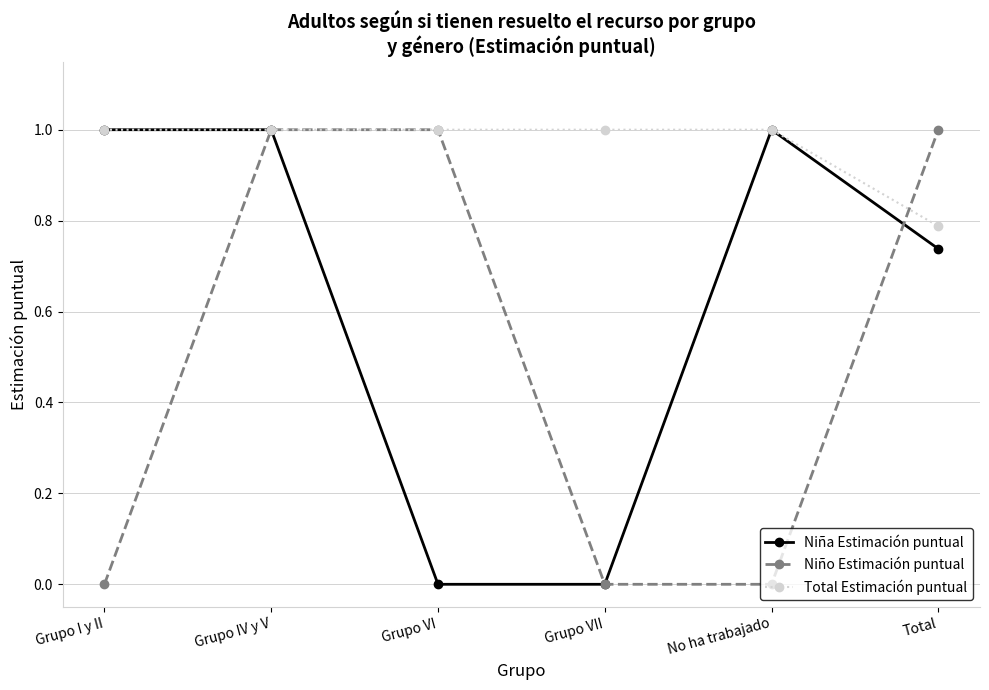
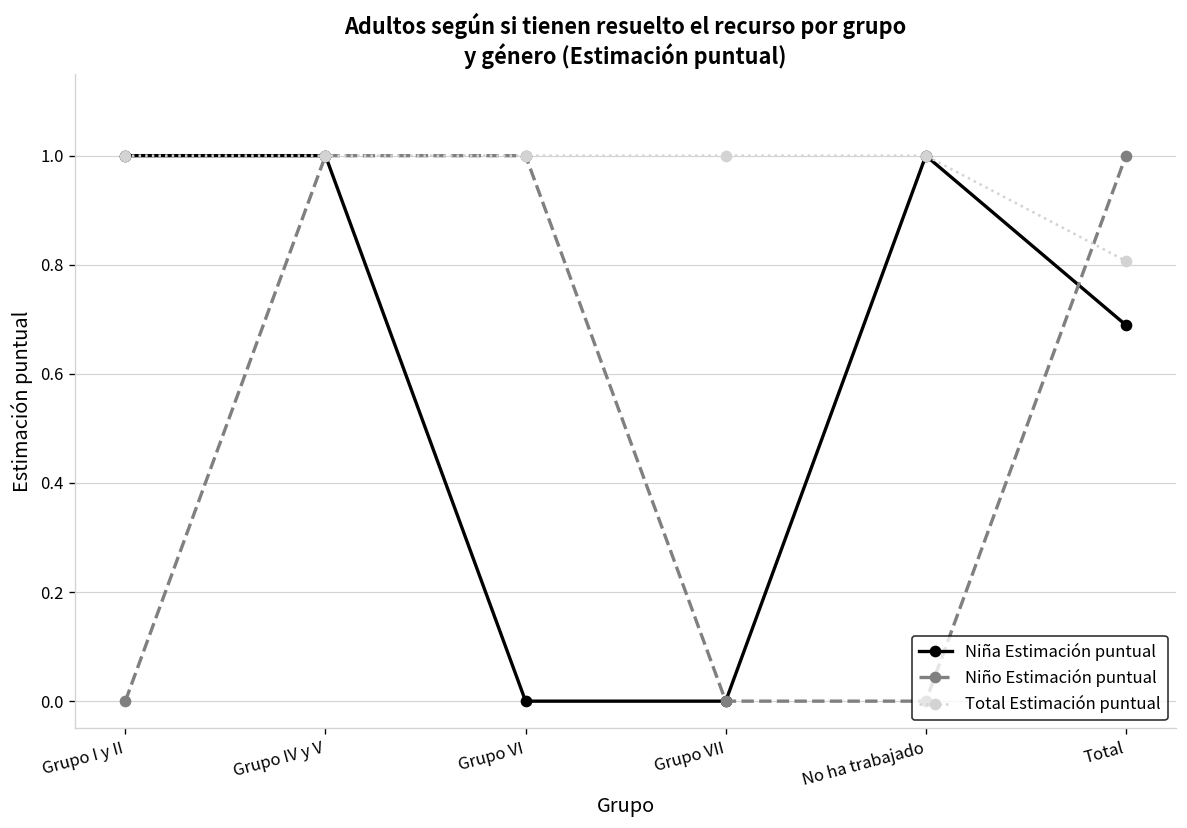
  {
    "Niña Estimación puntual": {
      "Grupo VI": 0.00,
-     "Total": 0.74
+     "Total": 0.69
    },
    "Niño Estimación puntual": {
      "Grupo I y II": 0.00,
      "Total": 1.00
    },
    "Total Estimación puntual": {
      "Grupo VII": 1.00,
-     "Total": 0.79
+     "Total": 0.81
    }
  }
